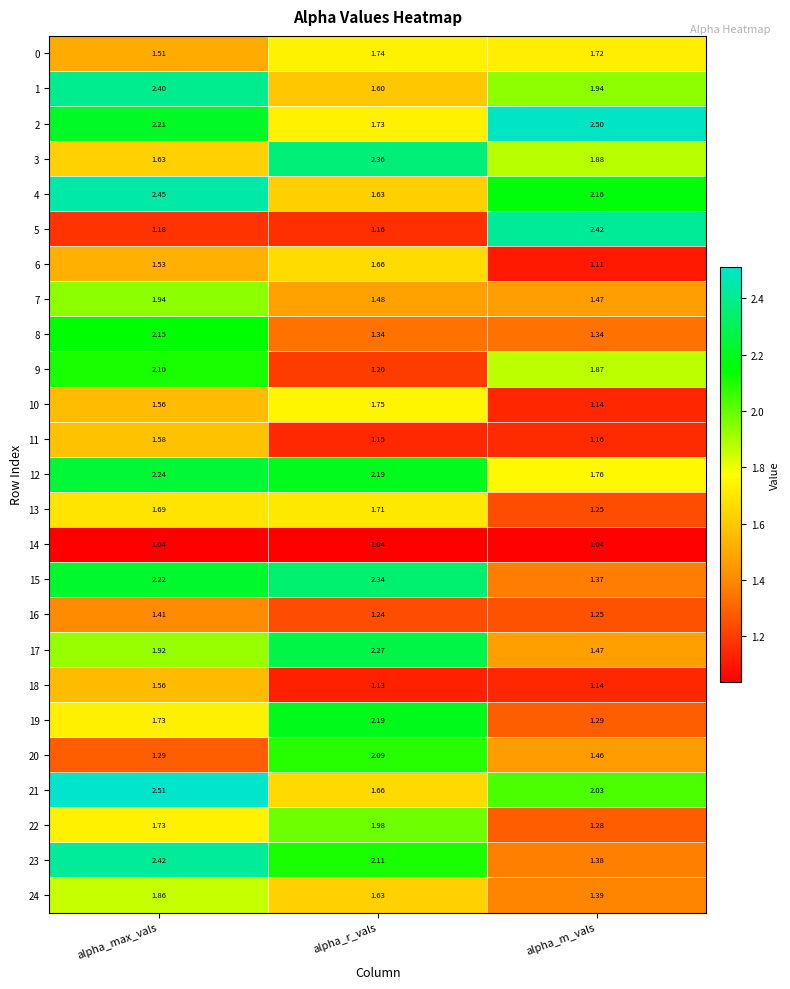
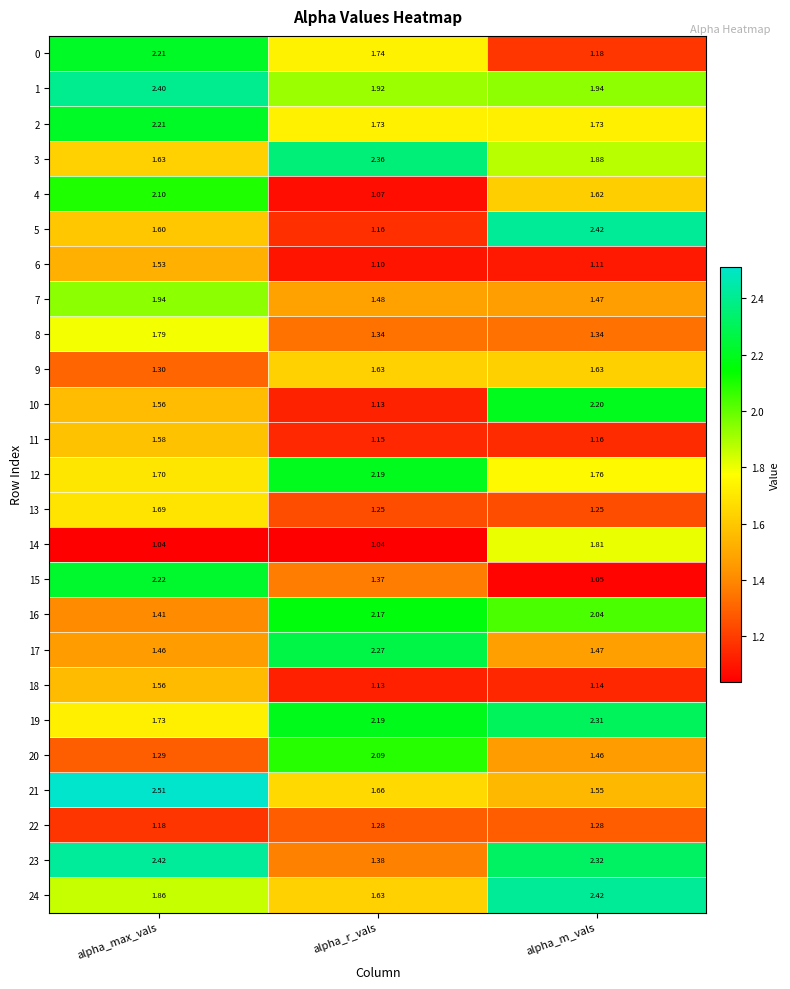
  {
    "0": {
-     "alpha_max_vals": 1.51,
+     "alpha_max_vals": 2.21,
      "alpha_r_vals": 1.74,
-     "alpha_m_vals": 1.72
+     "alpha_m_vals": 1.18
    },
    "1": {
      "alpha_max_vals": 2.40,
-     "alpha_r_vals": 1.60,
+     "alpha_r_vals": 1.92,
      "alpha_m_vals": 1.94
    },
    "2": {
      "alpha_max_vals": 2.21,
      "alpha_r_vals": 1.73,
-     "alpha_m_vals": 2.50
+     "alpha_m_vals": 1.73
    },
    "3": {
      "alpha_max_vals": 1.63,
      "alpha_r_vals": 2.36,
      "alpha_m_vals": 1.88
    },
    "4": {
-     "alpha_max_vals": 2.45,
-     "alpha_r_vals": 1.63,
-     "alpha_m_vals": 2.16
+     "alpha_max_vals": 2.10,
+     "alpha_r_vals": 1.07,
+     "alpha_m_vals": 1.62
    },
    "5": {
-     "alpha_max_vals": 1.18,
+     "alpha_max_vals": 1.60,
      "alpha_r_vals": 1.16,
      "alpha_m_vals": 2.42
    },
    "6": {
      "alpha_max_vals": 1.53,
-     "alpha_r_vals": 1.66,
+     "alpha_r_vals": 1.10,
      "alpha_m_vals": 1.11
    },
    "7": {
      "alpha_max_vals": 1.94,
      "alpha_r_vals": 1.48,
      "alpha_m_vals": 1.47
    },
    "8": {
-     "alpha_max_vals": 2.15,
+     "alpha_max_vals": 1.79,
      "alpha_r_vals": 1.34,
      "alpha_m_vals": 1.34
    },
    "9": {
-     "alpha_max_vals": 2.10,
-     "alpha_r_vals": 1.20,
-     "alpha_m_vals": 1.87
+     "alpha_max_vals": 1.30,
+     "alpha_r_vals": 1.63,
+     "alpha_m_vals": 1.63
    },
    "10": {
      "alpha_max_vals": 1.56,
-     "alpha_r_vals": 1.75,
-     "alpha_m_vals": 1.14
+     "alpha_r_vals": 1.13,
+     "alpha_m_vals": 2.20
    },
    "11": {
      "alpha_max_vals": 1.58,
      "alpha_r_vals": 1.15,
      "alpha_m_vals": 1.16
    },
    "12": {
-     "alpha_max_vals": 2.24,
+     "alpha_max_vals": 1.70,
      "alpha_r_vals": 2.19,
      "alpha_m_vals": 1.76
    },
    "13": {
      "alpha_max_vals": 1.69,
-     "alpha_r_vals": 1.71,
+     "alpha_r_vals": 1.25,
      "alpha_m_vals": 1.25
    },
    "14": {
      "alpha_max_vals": 1.04,
      "alpha_r_vals": 1.04,
-     "alpha_m_vals": 1.04
+     "alpha_m_vals": 1.81
    },
    "15": {
      "alpha_max_vals": 2.22,
-     "alpha_r_vals": 2.34,
-     "alpha_m_vals": 1.37
+     "alpha_r_vals": 1.37,
+     "alpha_m_vals": 1.05
    },
    "16": {
      "alpha_max_vals": 1.41,
-     "alpha_r_vals": 1.24,
-     "alpha_m_vals": 1.25
+     "alpha_r_vals": 2.17,
+     "alpha_m_vals": 2.04
    },
    "17": {
-     "alpha_max_vals": 1.92,
+     "alpha_max_vals": 1.46,
      "alpha_r_vals": 2.27,
      "alpha_m_vals": 1.47
    },
    "18": {
      "alpha_max_vals": 1.56,
      "alpha_r_vals": 1.13,
      "alpha_m_vals": 1.14
    },
    "19": {
      "alpha_max_vals": 1.73,
      "alpha_r_vals": 2.19,
-     "alpha_m_vals": 1.29
+     "alpha_m_vals": 2.31
    },
    "20": {
      "alpha_max_vals": 1.29,
      "alpha_r_vals": 2.09,
      "alpha_m_vals": 1.46
    },
    "21": {
      "alpha_max_vals": 2.51,
      "alpha_r_vals": 1.66,
-     "alpha_m_vals": 2.03
+     "alpha_m_vals": 1.55
    },
    "22": {
-     "alpha_max_vals": 1.73,
-     "alpha_r_vals": 1.98,
+     "alpha_max_vals": 1.18,
+     "alpha_r_vals": 1.28,
      "alpha_m_vals": 1.28
    },
    "23": {
      "alpha_max_vals": 2.42,
-     "alpha_r_vals": 2.11,
-     "alpha_m_vals": 1.38
+     "alpha_r_vals": 1.38,
+     "alpha_m_vals": 2.32
    },
    "24": {
      "alpha_max_vals": 1.86,
      "alpha_r_vals": 1.63,
-     "alpha_m_vals": 1.39
+     "alpha_m_vals": 2.42
    }
  }
